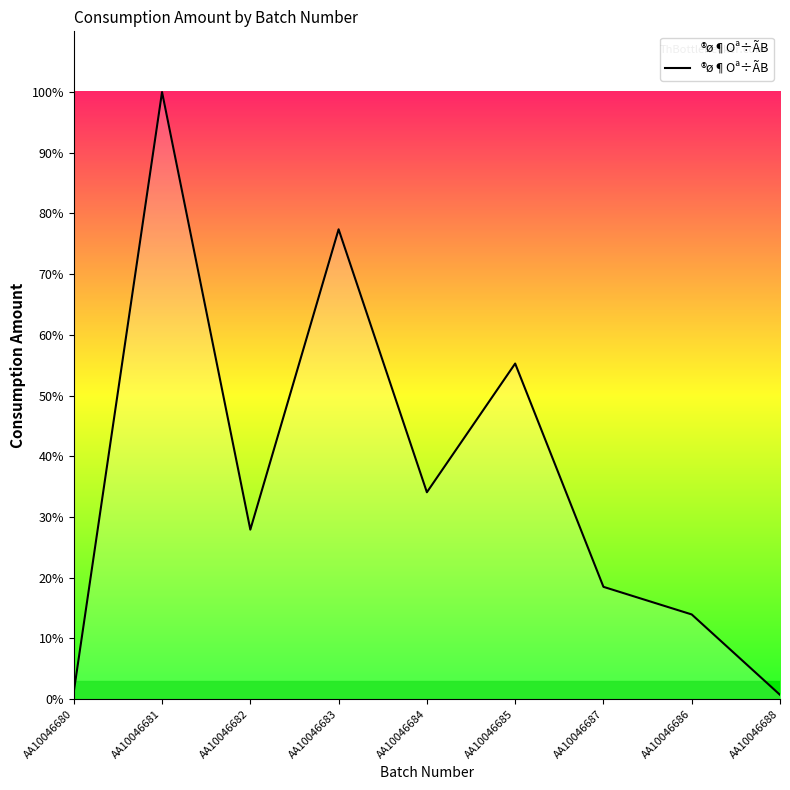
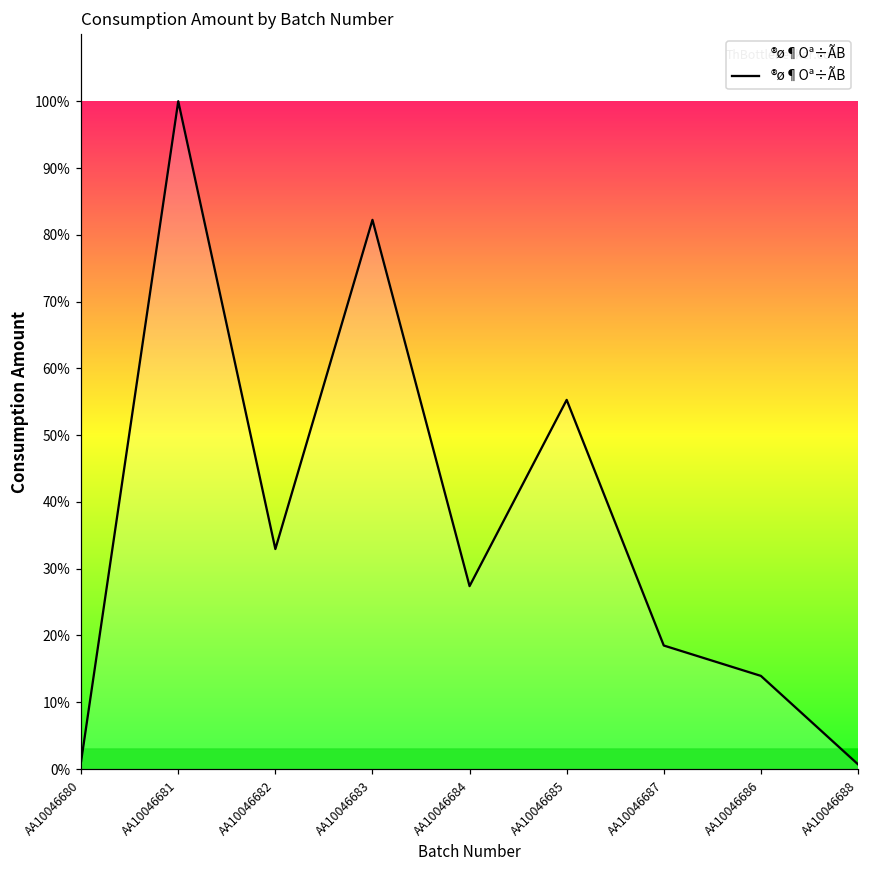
  {
    "AA10046681": "100%",
-   "AA10046682": "28%",
-   "AA10046683": "77%",
-   "AA10046684": "34%",
+   "AA10046682": "33%",
+   "AA10046683": "82%",
+   "AA10046684": "27%",
    "AA10046685": "55%",
    "AA10046687": "18%",
    "AA10046686": "14%"
  }
